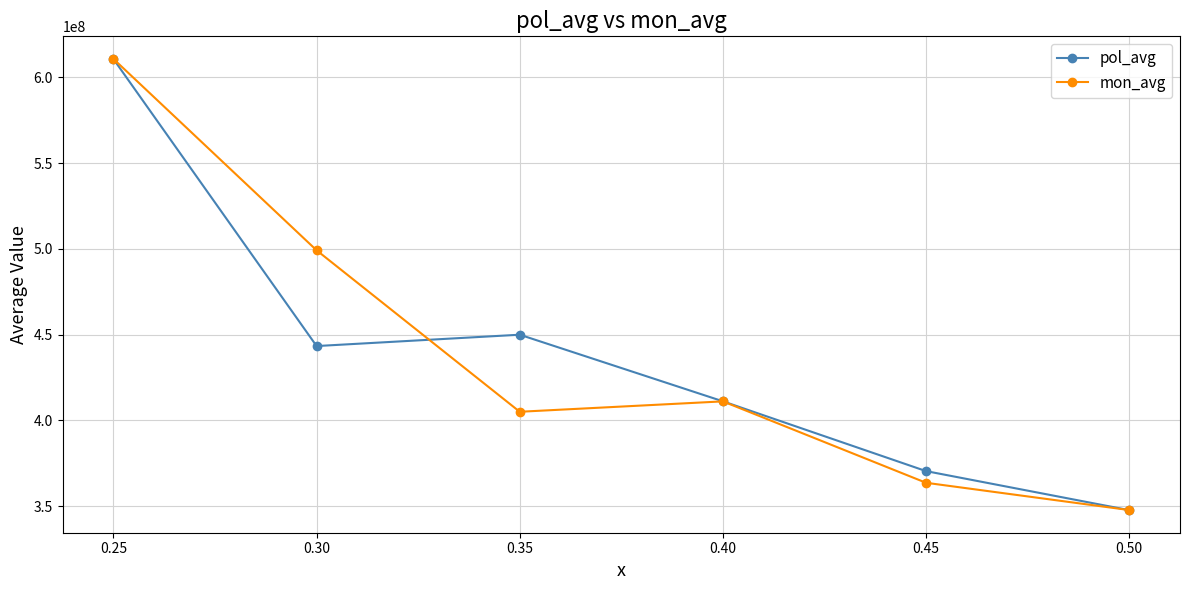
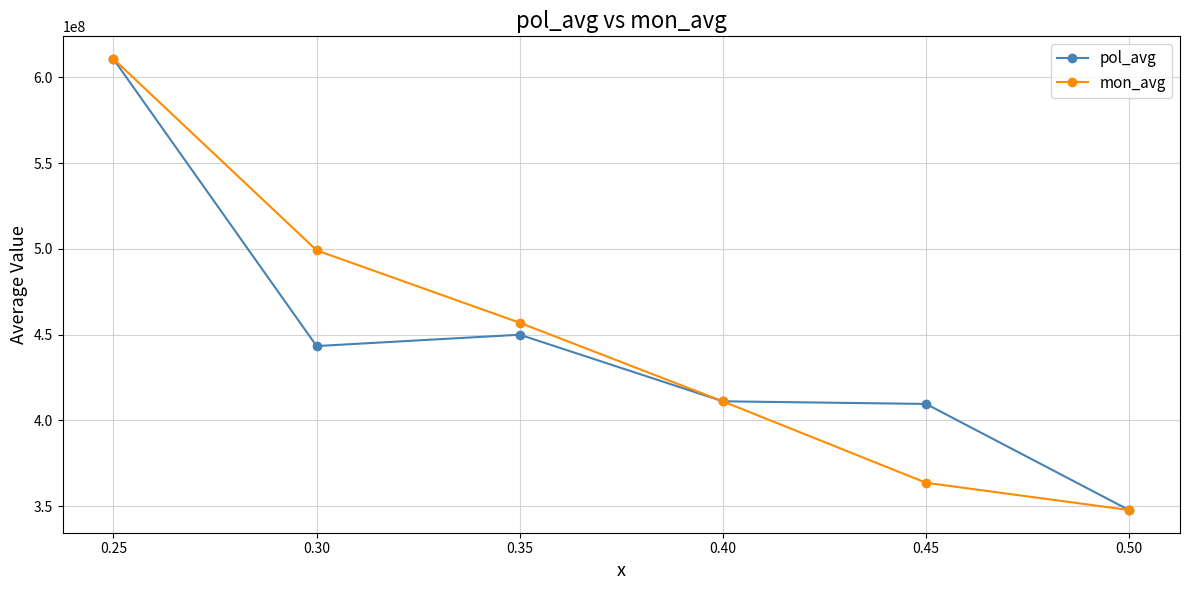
  {
    "pol_avg": {
      "0.30": 443000000,
      "0.35": 450000000,
-     "0.45": 370000000
+     "0.45": 410000000
    },
    "mon_avg": {
      "0.30": 499000000,
-     "0.35": 405000000,
+     "0.35": 457000000,
      "0.45": 364000000
    }
  }
